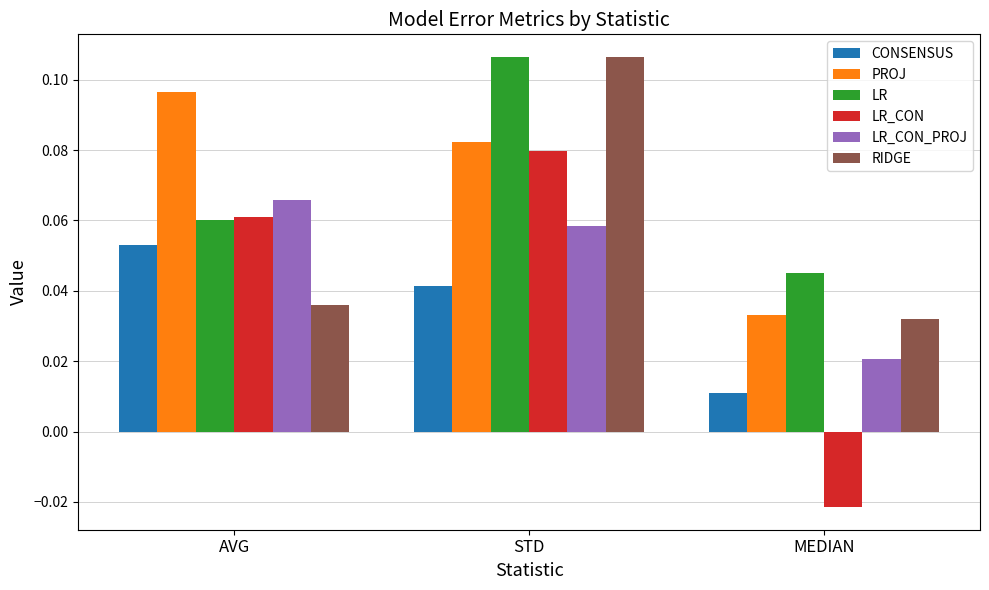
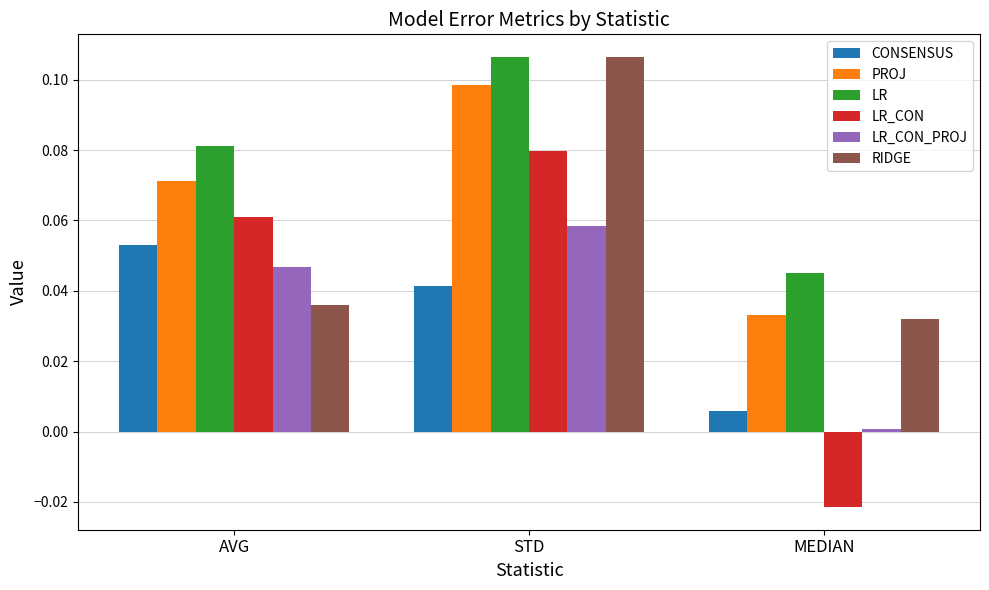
  {
    "CONSENSUS": {
      "AVG": 0.053,
      "STD": 0.041,
-     "MEDIAN": 0.011
+     "MEDIAN": 0.006
    },
    "PROJ": {
-     "AVG": 0.096,
-     "STD": 0.082,
+     "AVG": 0.071,
+     "STD": 0.099,
      "MEDIAN": 0.033
    },
    "LR": {
-     "AVG": 0.060,
+     "AVG": 0.081,
      "STD": 0.106,
      "MEDIAN": 0.045
    },
    "LR_CON": {
      "AVG": 0.061,
      "STD": 0.080,
      "MEDIAN": -0.021
    },
    "LR_CON_PROJ": {
-     "AVG": 0.066,
+     "AVG": 0.047,
      "STD": 0.058,
-     "MEDIAN": 0.021
+     "MEDIAN": 0.001
    },
    "RIDGE": {
      "AVG": 0.036,
      "STD": 0.106,
      "MEDIAN": 0.032
    }
  }
